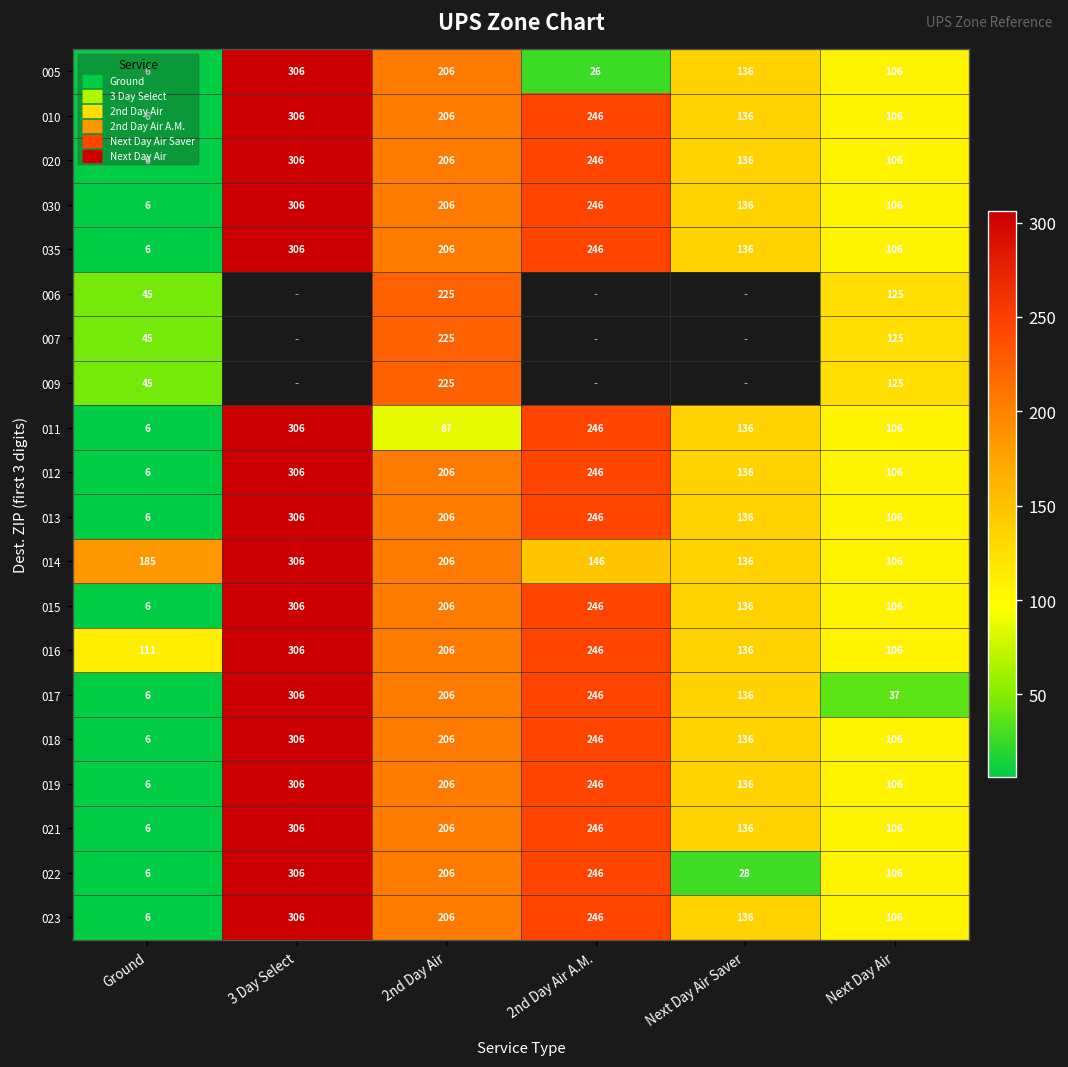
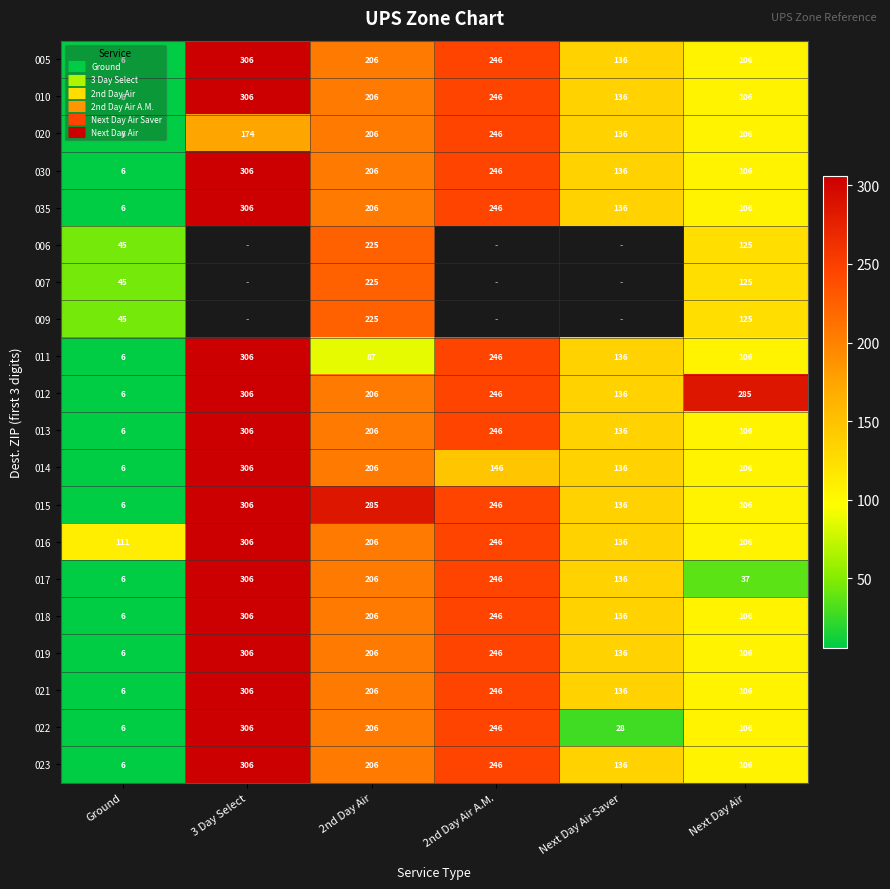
  {
    "005": {
      "3 Day Select": 306,
      "2nd Day Air": 206,
-     "2nd Day Air A.M.": 26,
+     "2nd Day Air A.M.": 246,
      "Next Day Air Saver": 136,
      "Next Day Air": 106
    },
    "010": {
      "3 Day Select": 306,
      "2nd Day Air": 206,
      "2nd Day Air A.M.": 246,
      "Next Day Air Saver": 136,
      "Next Day Air": 106
    },
    "020": {
-     "3 Day Select": 306,
+     "3 Day Select": 174,
      "2nd Day Air": 206,
      "2nd Day Air A.M.": 246,
      "Next Day Air Saver": 136,
      "Next Day Air": 106
    },
    "030": {
      "Ground": 6,
      "3 Day Select": 306,
      "2nd Day Air": 206,
      "2nd Day Air A.M.": 246,
      "Next Day Air Saver": 136,
      "Next Day Air": 106
    },
    "035": {
      "Ground": 6,
      "3 Day Select": 306,
      "2nd Day Air": 206,
      "2nd Day Air A.M.": 246,
      "Next Day Air Saver": 136,
      "Next Day Air": 106
    },
    "006": {
      "Ground": 45,
      "2nd Day Air": 225,
      "Next Day Air": 125
    },
    "007": {
      "Ground": 45,
      "2nd Day Air": 225,
      "Next Day Air": 125
    },
    "009": {
      "Ground": 45,
      "2nd Day Air": 225,
      "Next Day Air": 125
    },
    "011": {
      "Ground": 6,
      "3 Day Select": 306,
      "2nd Day Air": 87,
      "2nd Day Air A.M.": 246,
      "Next Day Air Saver": 136,
      "Next Day Air": 106
    },
    "012": {
      "Ground": 6,
      "3 Day Select": 306,
      "2nd Day Air": 206,
      "2nd Day Air A.M.": 246,
      "Next Day Air Saver": 136,
-     "Next Day Air": 106
+     "Next Day Air": 285
    },
    "013": {
      "Ground": 6,
      "3 Day Select": 306,
      "2nd Day Air": 206,
      "2nd Day Air A.M.": 246,
      "Next Day Air Saver": 136,
      "Next Day Air": 106
    },
    "014": {
-     "Ground": 185,
+     "Ground": 6,
      "3 Day Select": 306,
      "2nd Day Air": 206,
      "2nd Day Air A.M.": 146,
      "Next Day Air Saver": 136,
      "Next Day Air": 106
    },
    "015": {
      "Ground": 6,
      "3 Day Select": 306,
-     "2nd Day Air": 206,
+     "2nd Day Air": 285,
      "2nd Day Air A.M.": 246,
      "Next Day Air Saver": 136,
      "Next Day Air": 106
    },
    "016": {
      "Ground": 111,
      "3 Day Select": 306,
      "2nd Day Air": 206,
      "2nd Day Air A.M.": 246,
      "Next Day Air Saver": 136,
      "Next Day Air": 106
    },
    "017": {
      "Ground": 6,
      "3 Day Select": 306,
      "2nd Day Air": 206,
      "2nd Day Air A.M.": 246,
      "Next Day Air Saver": 136,
      "Next Day Air": 37
    },
    "018": {
      "Ground": 6,
      "3 Day Select": 306,
      "2nd Day Air": 206,
      "2nd Day Air A.M.": 246,
      "Next Day Air Saver": 136,
      "Next Day Air": 106
    },
    "019": {
      "Ground": 6,
      "3 Day Select": 306,
      "2nd Day Air": 206,
      "2nd Day Air A.M.": 246,
      "Next Day Air Saver": 136,
      "Next Day Air": 106
    },
    "021": {
      "Ground": 6,
      "3 Day Select": 306,
      "2nd Day Air": 206,
      "2nd Day Air A.M.": 246,
      "Next Day Air Saver": 136,
      "Next Day Air": 106
    },
    "022": {
      "Ground": 6,
      "3 Day Select": 306,
      "2nd Day Air": 206,
      "2nd Day Air A.M.": 246,
      "Next Day Air Saver": 28,
      "Next Day Air": 106
    },
    "023": {
      "Ground": 6,
      "3 Day Select": 306,
      "2nd Day Air": 206,
      "2nd Day Air A.M.": 246,
      "Next Day Air Saver": 136,
      "Next Day Air": 106
    }
  }
